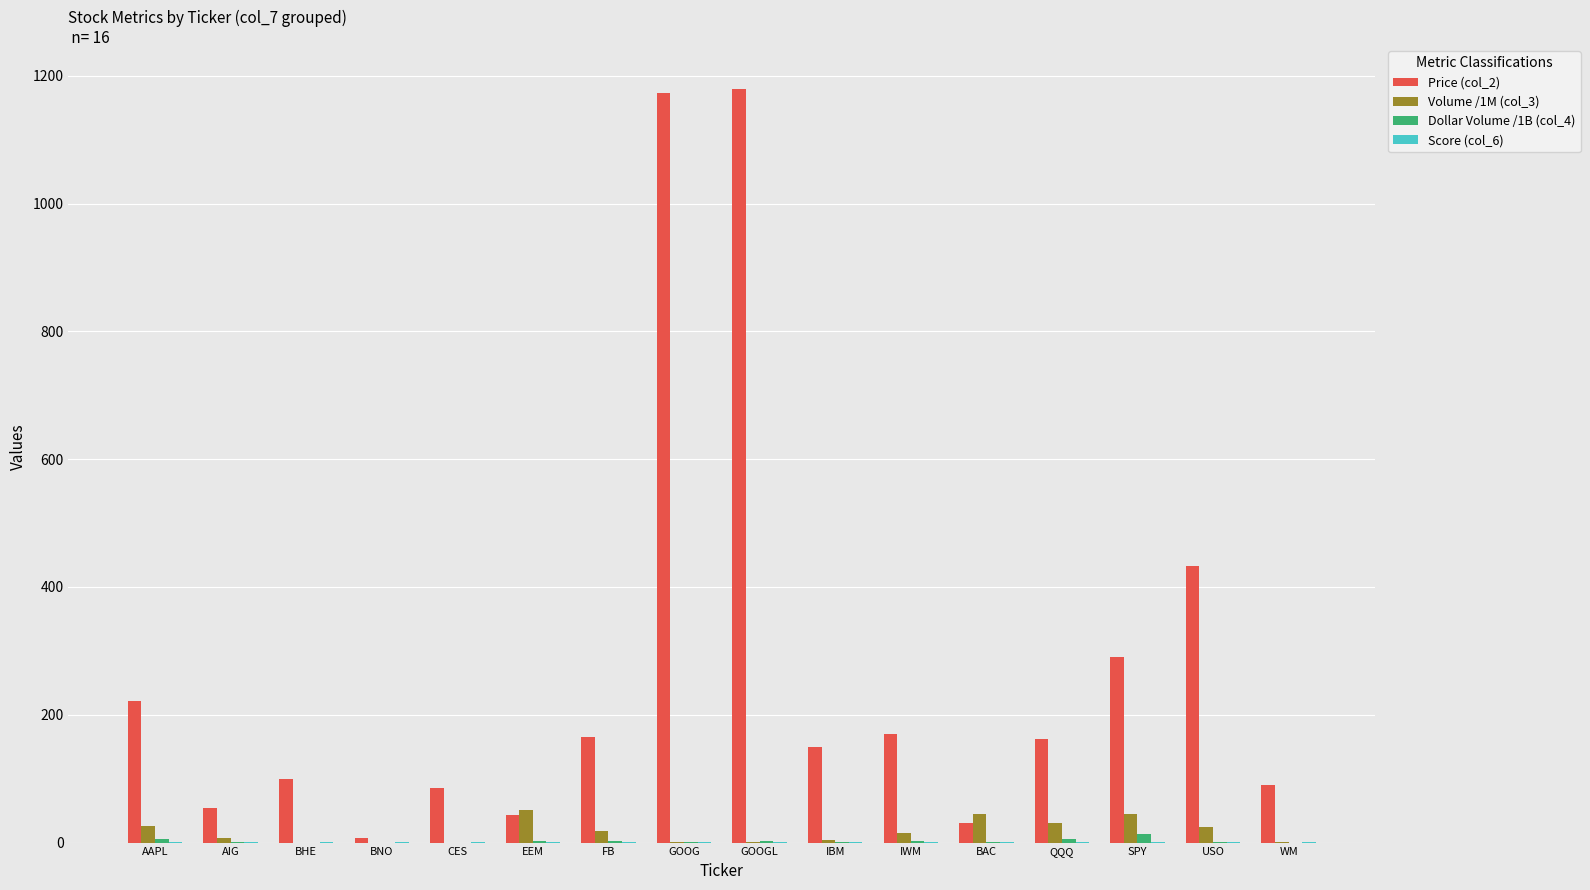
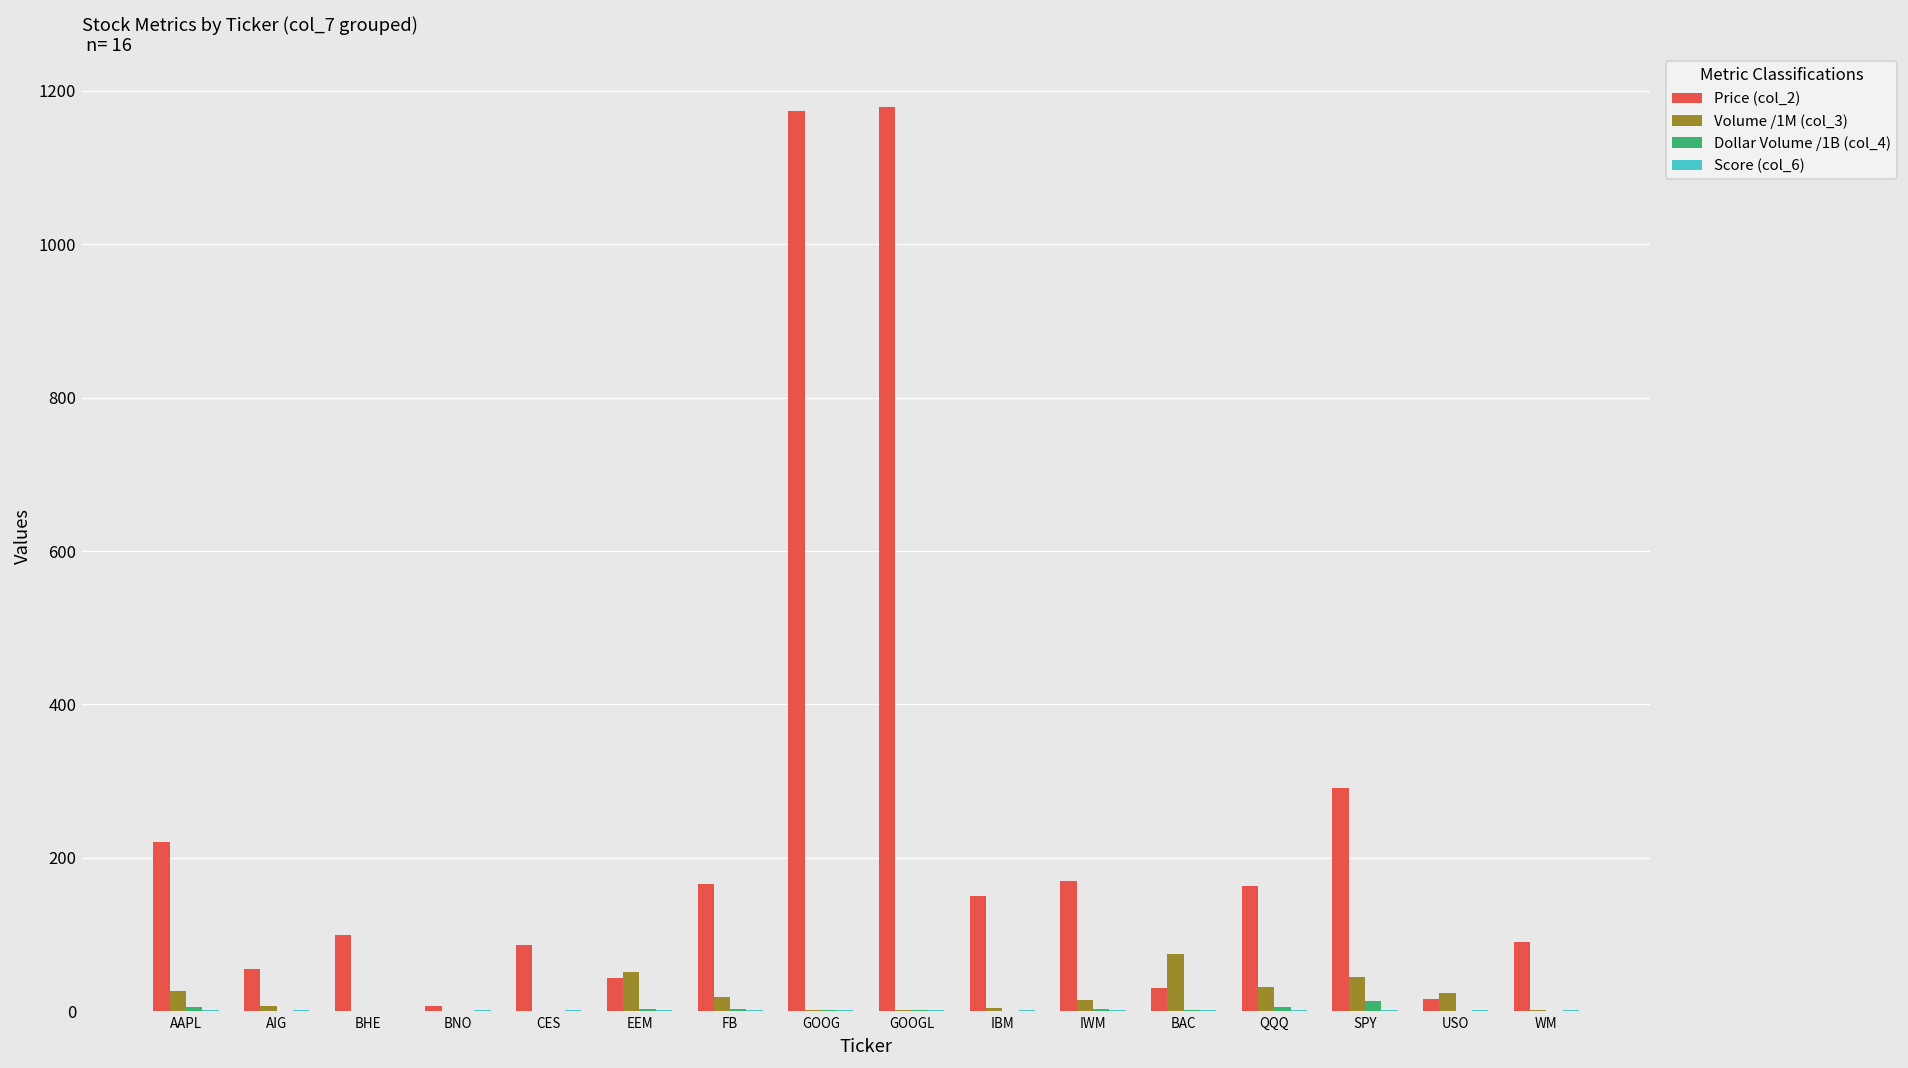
  {
    "Price (col_2)": {
      "AAPL": 220,
      "AIG": 50,
      "BHE": 100,
      "BNO": 10,
      "CES": 90,
      "EEM": 40,
      "FB": 170,
      "GOOG": 1170,
      "GOOGL": 1180,
      "IBM": 150,
      "IWM": 170,
      "BAC": 30,
      "QQQ": 160,
      "SPY": 290,
-     "USO": 430,
+     "USO": 20,
      "WM": 90
    },
    "Volume /1M (col_3)": {
      "AAPL": 30,
      "AIG": 10,
      "EEM": 50,
      "FB": 20,
      "IBM": 0,
      "IWM": 10,
-     "BAC": 50,
+     "BAC": 70,
      "QQQ": 30,
      "SPY": 40,
      "USO": 20
    },
    "Dollar Volume /1B (col_4)": {
      "AAPL": 10,
      "QQQ": 10,
      "SPY": 10
    }
  }
